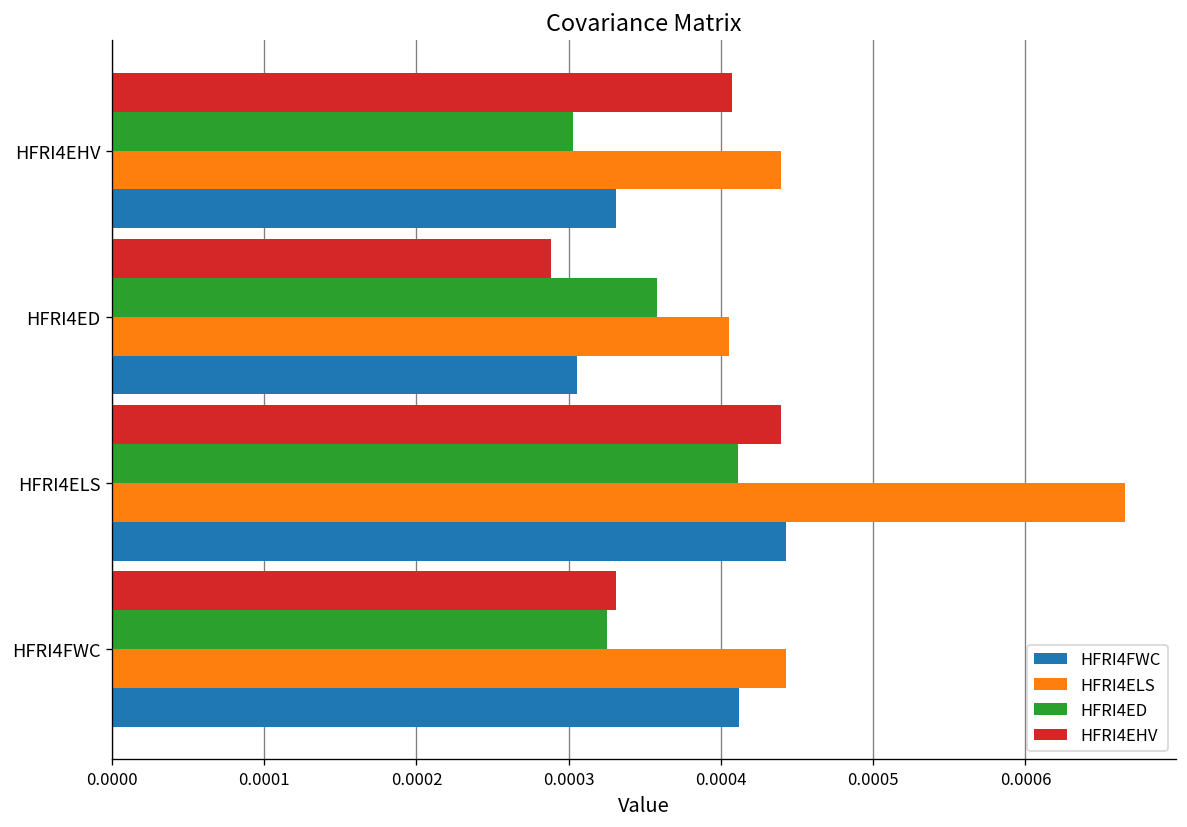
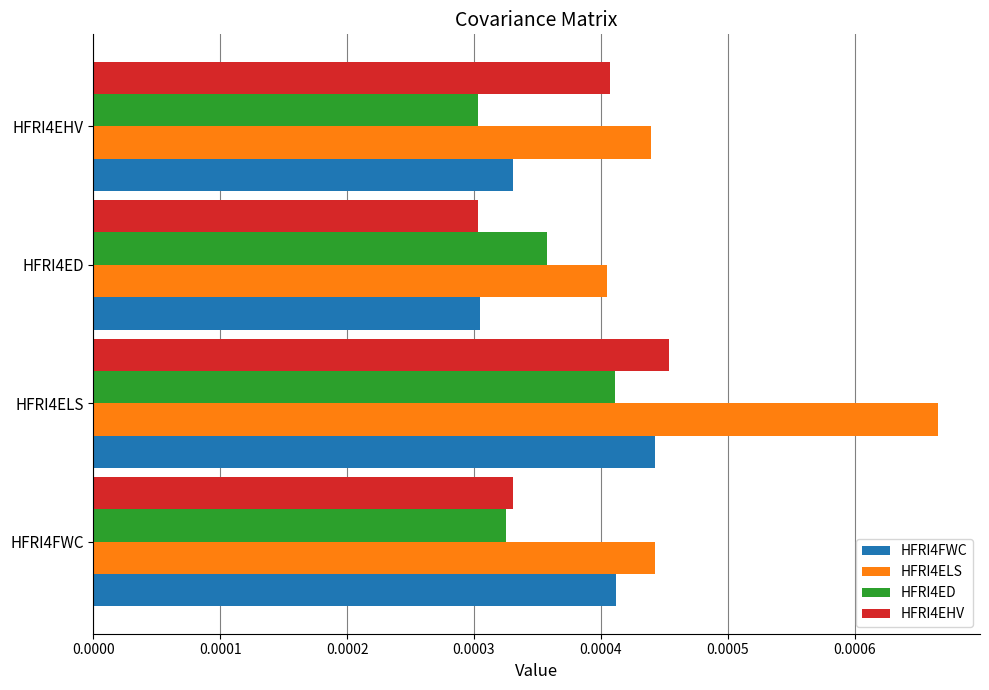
  {
    "HFRI4FWC": {
      "HFRI4EHV": 0.000331,
      "HFRI4ED": 0.000305,
      "HFRI4ELS": 0.000442,
      "HFRI4FWC": 0.000412
    },
    "HFRI4ELS": {
      "HFRI4EHV": 0.000439,
      "HFRI4ED": 0.000405,
      "HFRI4ELS": 0.000666,
      "HFRI4FWC": 0.000442
    },
    "HFRI4ED": {
      "HFRI4EHV": 0.000303,
      "HFRI4ED": 0.000358,
      "HFRI4ELS": 0.000411,
      "HFRI4FWC": 0.000325
    },
    "HFRI4EHV": {
      "HFRI4EHV": 0.000407,
-     "HFRI4ED": 0.000289,
-     "HFRI4ELS": 0.000439,
+     "HFRI4ED": 0.000303,
+     "HFRI4ELS": 0.000454,
      "HFRI4FWC": 0.000331
    }
  }
